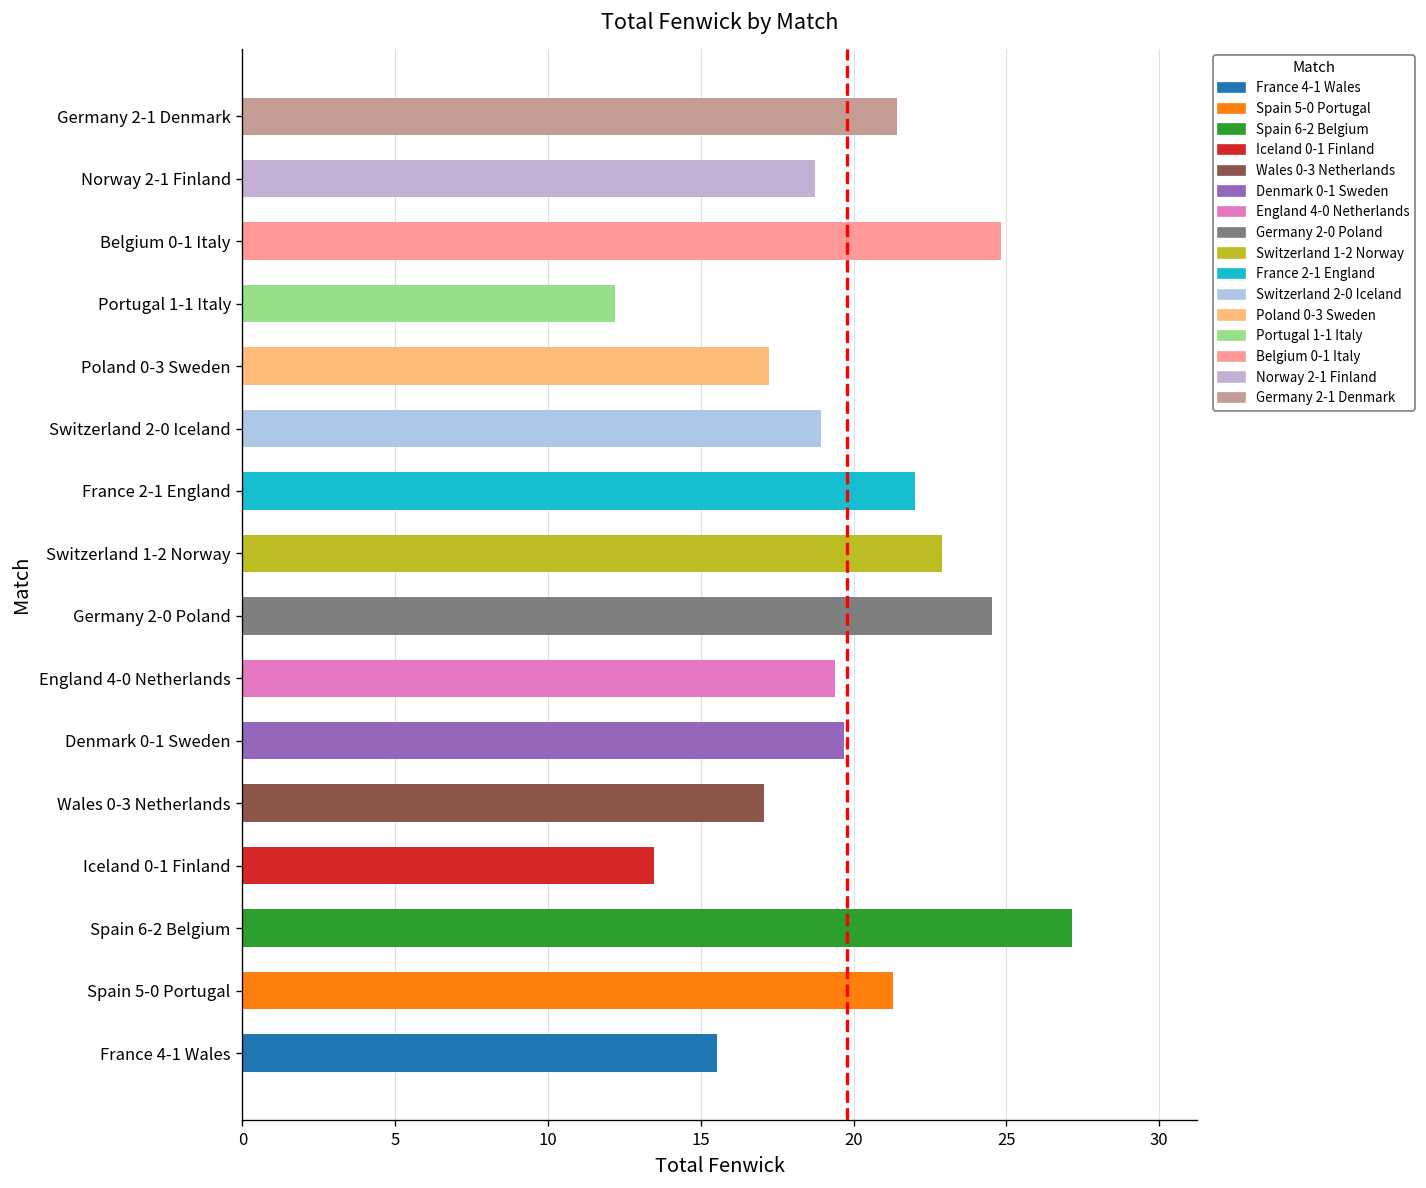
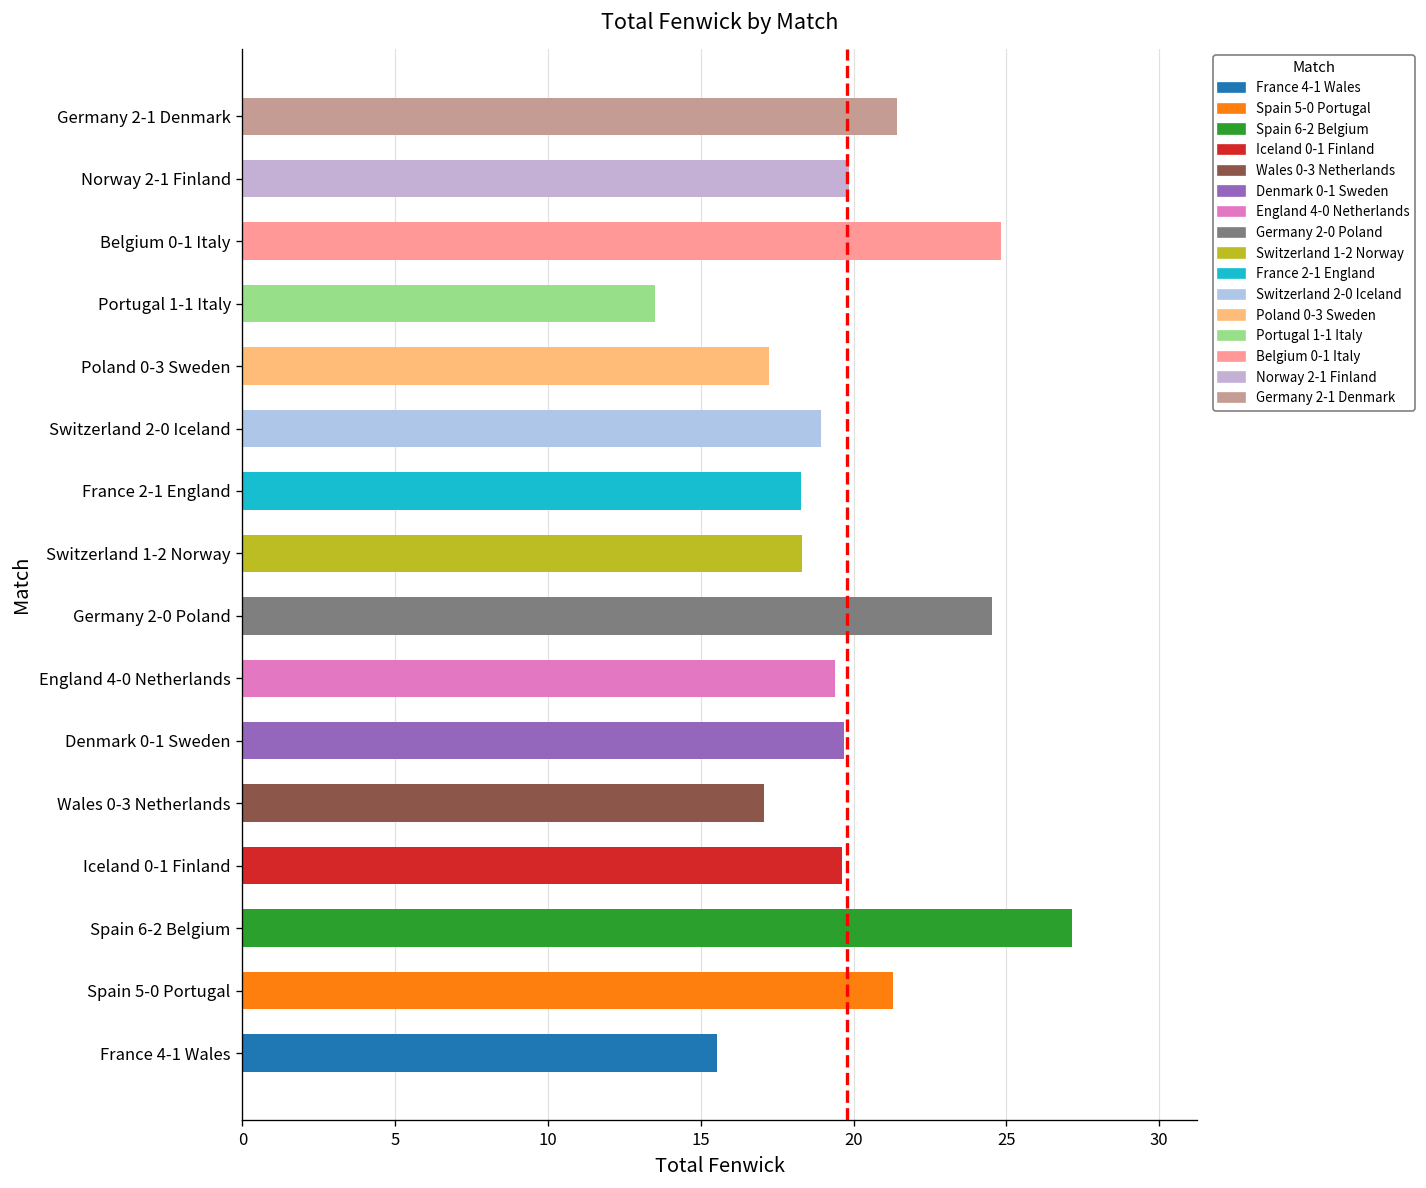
  {
    "Germany 2-1 Denmark": 21.4,
-   "Norway 2-1 Finland": 18.7,
+   "Norway 2-1 Finland": 19.9,
    "Belgium 0-1 Italy": 24.8,
-   "Portugal 1-1 Italy": 12.2,
+   "Portugal 1-1 Italy": 13.5,
    "Poland 0-3 Sweden": 17.2,
    "Switzerland 2-0 Iceland": 18.9,
-   "France 2-1 England": 22.0,
-   "Switzerland 1-2 Norway": 22.9,
+   "France 2-1 England": 18.3,
+   "Switzerland 1-2 Norway": 18.3,
    "Germany 2-0 Poland": 24.5,
    "England 4-0 Netherlands": 19.4,
    "Denmark 0-1 Sweden": 19.7,
    "Wales 0-3 Netherlands": 17.1,
-   "Iceland 0-1 Finland": 13.5,
+   "Iceland 0-1 Finland": 19.6,
    "Spain 6-2 Belgium": 27.2,
    "Spain 5-0 Portugal": 21.3,
    "France 4-1 Wales": 15.5
  }
